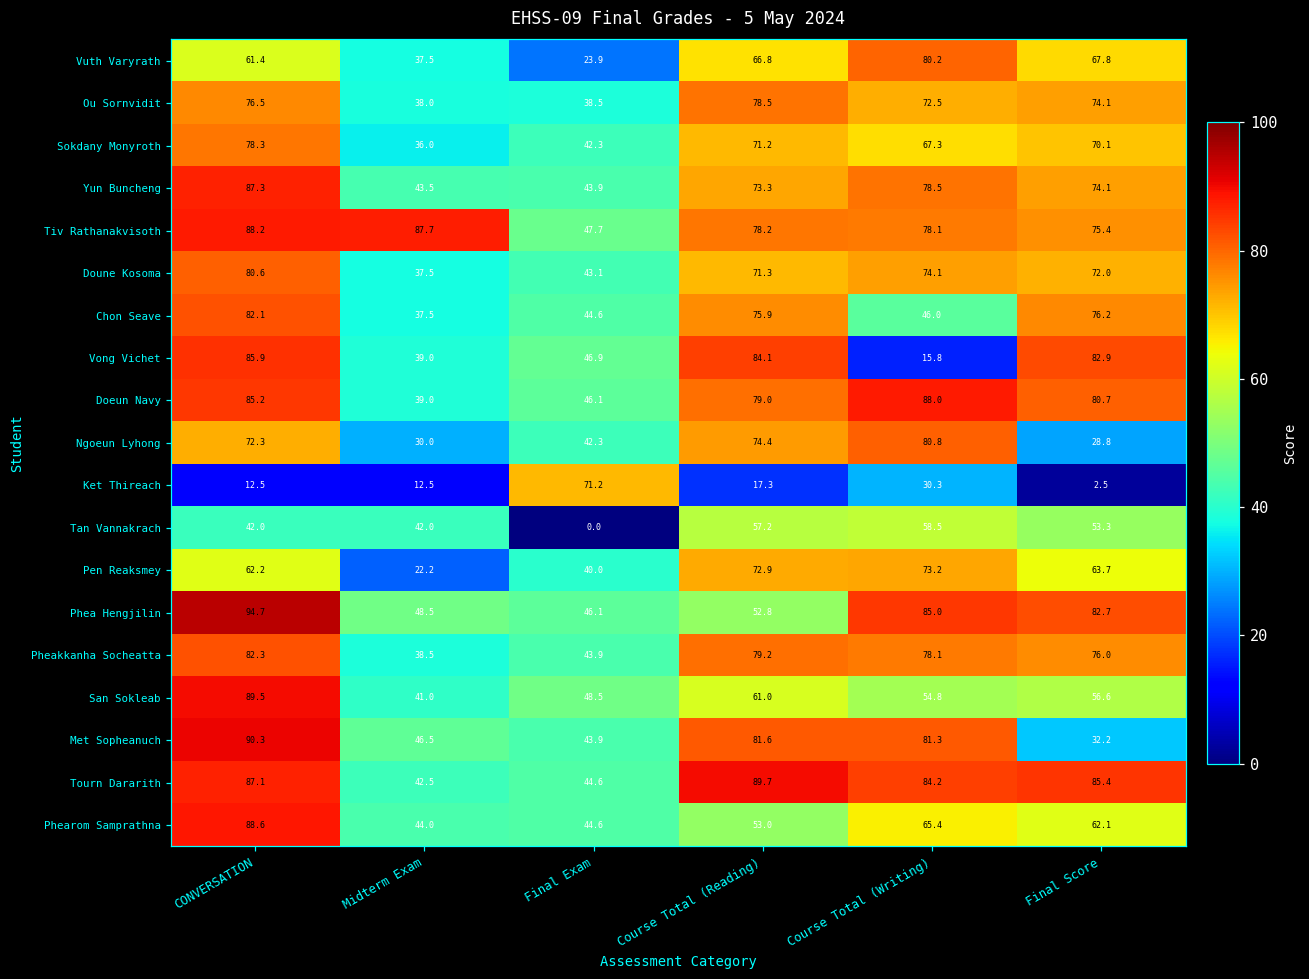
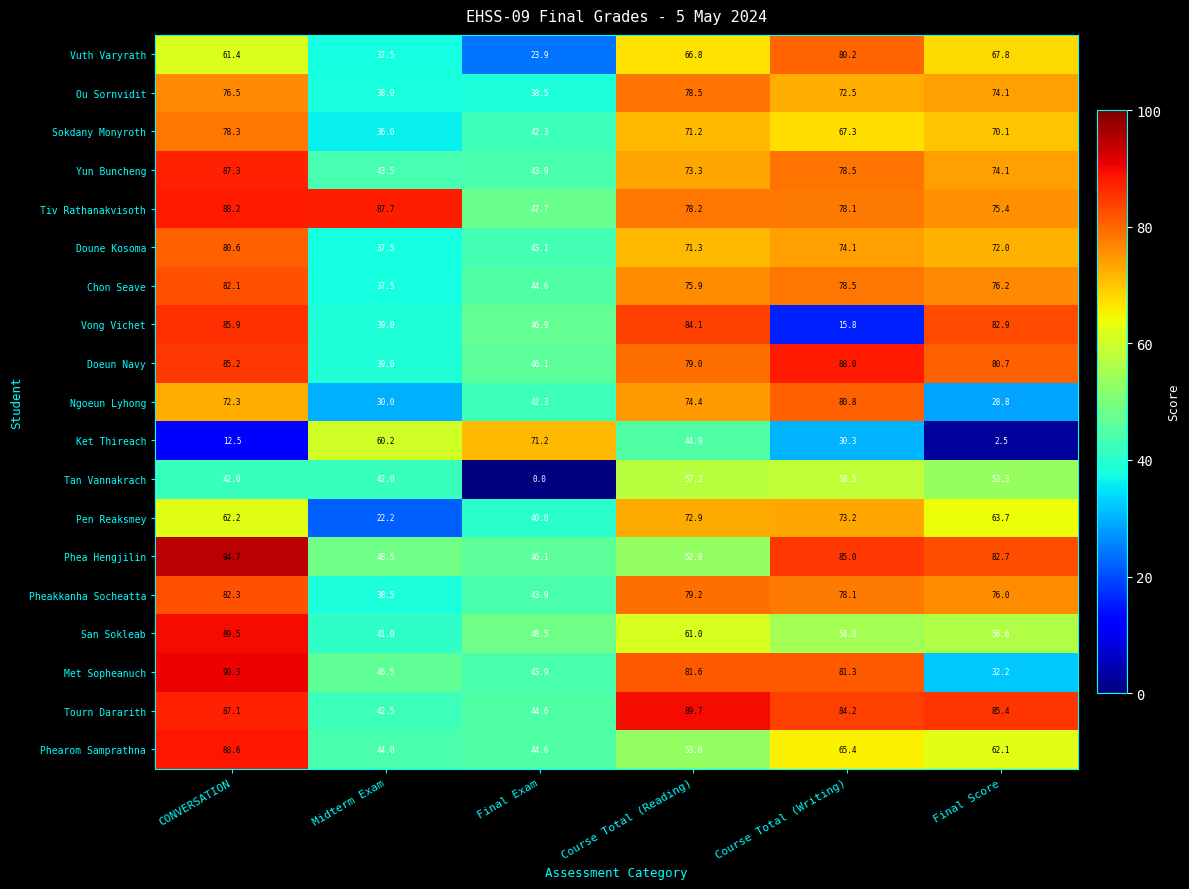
  {
    "Vuth Varyrath": {
      "CONVERSATION": 61.4,
      "Midterm Exam": 37.5,
      "Final Exam": 23.9,
      "Course Total (Reading)": 66.8,
      "Course Total (Writing)": 80.2,
      "Final Score": 67.8
    },
    "Ou Sornvidit": {
      "CONVERSATION": 76.5,
      "Midterm Exam": 38.0,
      "Final Exam": 38.5,
      "Course Total (Reading)": 78.5,
      "Course Total (Writing)": 72.5,
      "Final Score": 74.1
    },
    "Sokdany Monyroth": {
      "CONVERSATION": 78.3,
      "Midterm Exam": 36.0,
      "Final Exam": 42.3,
      "Course Total (Reading)": 71.2,
      "Course Total (Writing)": 67.3,
      "Final Score": 70.1
    },
    "Yun Buncheng": {
      "CONVERSATION": 87.3,
      "Midterm Exam": 43.5,
      "Final Exam": 43.9,
      "Course Total (Reading)": 73.3,
      "Course Total (Writing)": 78.5,
      "Final Score": 74.1
    },
    "Tiv Rathanakvisoth": {
      "CONVERSATION": 88.2,
      "Midterm Exam": 87.7,
      "Final Exam": 47.7,
      "Course Total (Reading)": 78.2,
      "Course Total (Writing)": 78.1,
      "Final Score": 75.4
    },
    "Doune Kosoma": {
      "CONVERSATION": 80.6,
      "Midterm Exam": 37.5,
      "Final Exam": 43.1,
      "Course Total (Reading)": 71.3,
      "Course Total (Writing)": 74.1,
      "Final Score": 72.0
    },
    "Chon Seave": {
      "CONVERSATION": 82.1,
      "Midterm Exam": 37.5,
      "Final Exam": 44.6,
      "Course Total (Reading)": 75.9,
-     "Course Total (Writing)": 46.0,
+     "Course Total (Writing)": 78.5,
      "Final Score": 76.2
    },
    "Vong Vichet": {
      "CONVERSATION": 85.9,
      "Midterm Exam": 39.0,
      "Final Exam": 46.9,
      "Course Total (Reading)": 84.1,
      "Course Total (Writing)": 15.8,
      "Final Score": 82.9
    },
    "Doeun Navy": {
      "CONVERSATION": 85.2,
      "Midterm Exam": 39.0,
      "Final Exam": 46.1,
      "Course Total (Reading)": 79.0,
      "Course Total (Writing)": 88.0,
      "Final Score": 80.7
    },
    "Ngoeun Lyhong": {
      "CONVERSATION": 72.3,
      "Midterm Exam": 30.0,
      "Final Exam": 42.3,
      "Course Total (Reading)": 74.4,
      "Course Total (Writing)": 80.8,
      "Final Score": 28.8
    },
    "Ket Thireach": {
      "CONVERSATION": 12.5,
-     "Midterm Exam": 12.5,
+     "Midterm Exam": 60.2,
      "Final Exam": 71.2,
-     "Course Total (Reading)": 17.3,
+     "Course Total (Reading)": 44.9,
      "Course Total (Writing)": 30.3,
      "Final Score": 2.5
    },
    "Tan Vannakrach": {
      "CONVERSATION": 42.0,
      "Midterm Exam": 42.0,
      "Final Exam": 0.0,
      "Course Total (Reading)": 57.2,
      "Course Total (Writing)": 58.5,
      "Final Score": 53.3
    },
    "Pen Reaksmey": {
      "CONVERSATION": 62.2,
      "Midterm Exam": 22.2,
      "Final Exam": 40.0,
      "Course Total (Reading)": 72.9,
      "Course Total (Writing)": 73.2,
      "Final Score": 63.7
    },
    "Phea Hengjilin": {
      "CONVERSATION": 94.7,
      "Midterm Exam": 48.5,
      "Final Exam": 46.1,
      "Course Total (Reading)": 52.8,
      "Course Total (Writing)": 85.0,
      "Final Score": 82.7
    },
    "Pheakkanha Socheatta": {
      "CONVERSATION": 82.3,
      "Midterm Exam": 38.5,
      "Final Exam": 43.9,
      "Course Total (Reading)": 79.2,
      "Course Total (Writing)": 78.1,
      "Final Score": 76.0
    },
    "San Sokleab": {
      "CONVERSATION": 89.5,
      "Midterm Exam": 41.0,
      "Final Exam": 48.5,
      "Course Total (Reading)": 61.0,
      "Course Total (Writing)": 54.8,
      "Final Score": 56.6
    },
    "Met Sopheanuch": {
      "CONVERSATION": 90.3,
      "Midterm Exam": 46.5,
      "Final Exam": 43.9,
      "Course Total (Reading)": 81.6,
      "Course Total (Writing)": 81.3,
      "Final Score": 32.2
    },
    "Tourn Dararith": {
      "CONVERSATION": 87.1,
      "Midterm Exam": 42.5,
      "Final Exam": 44.6,
      "Course Total (Reading)": 89.7,
      "Course Total (Writing)": 84.2,
      "Final Score": 85.4
    },
    "Phearom Samprathna": {
      "CONVERSATION": 88.6,
      "Midterm Exam": 44.0,
      "Final Exam": 44.6,
      "Course Total (Reading)": 53.0,
      "Course Total (Writing)": 65.4,
      "Final Score": 62.1
    }
  }
